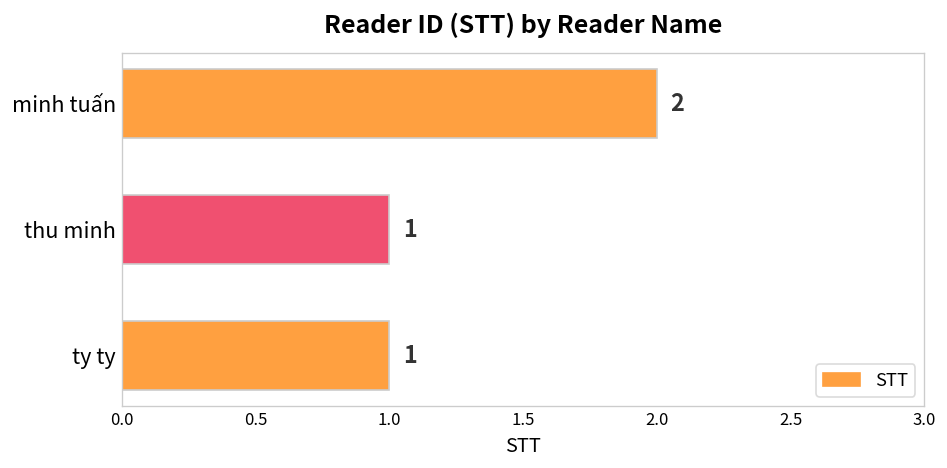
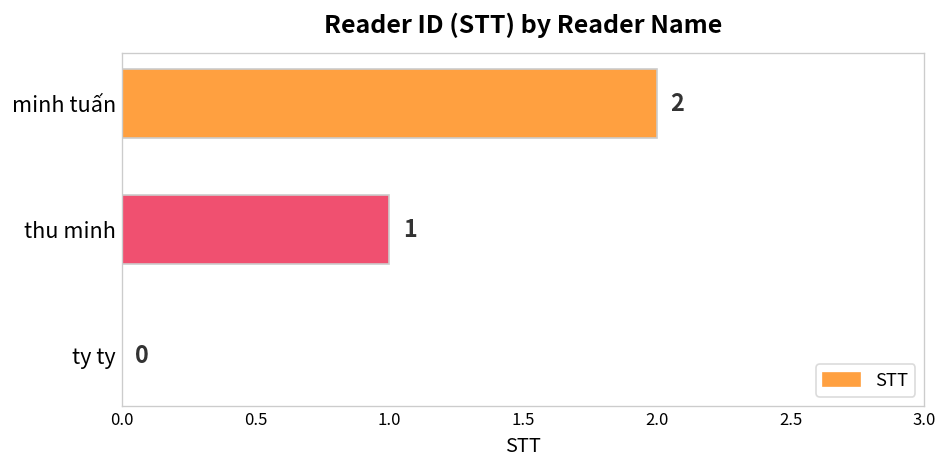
  {
    "minh tuấn": 2,
    "thu minh": 1,
-   "ty ty": 1
+   "ty ty": 0
  }
